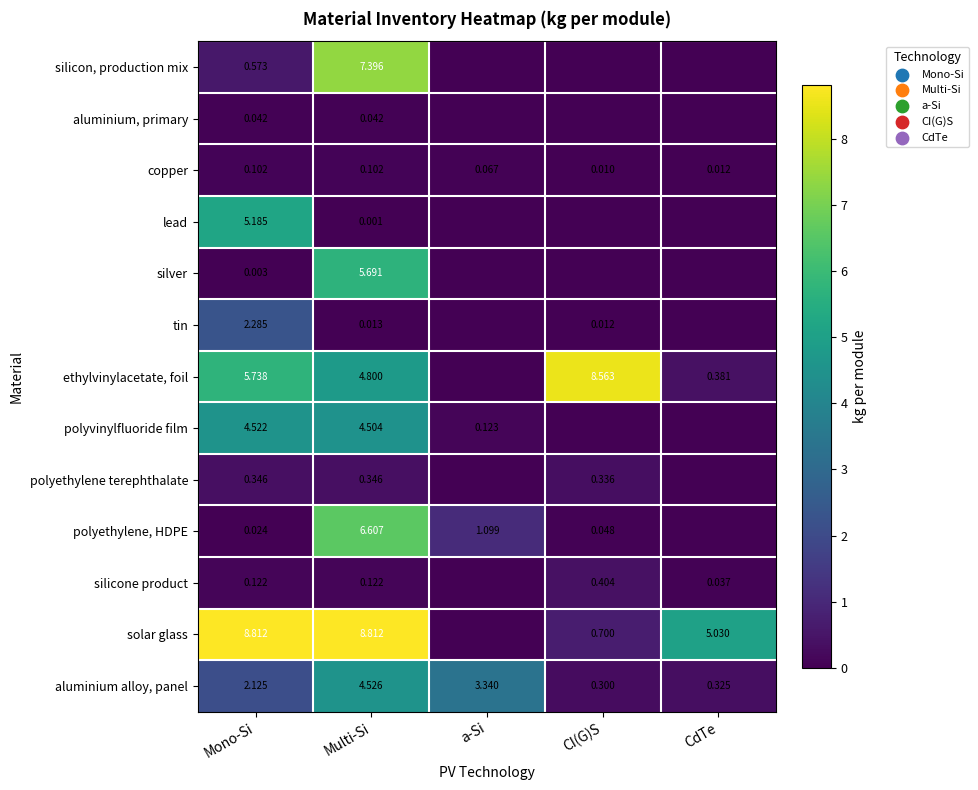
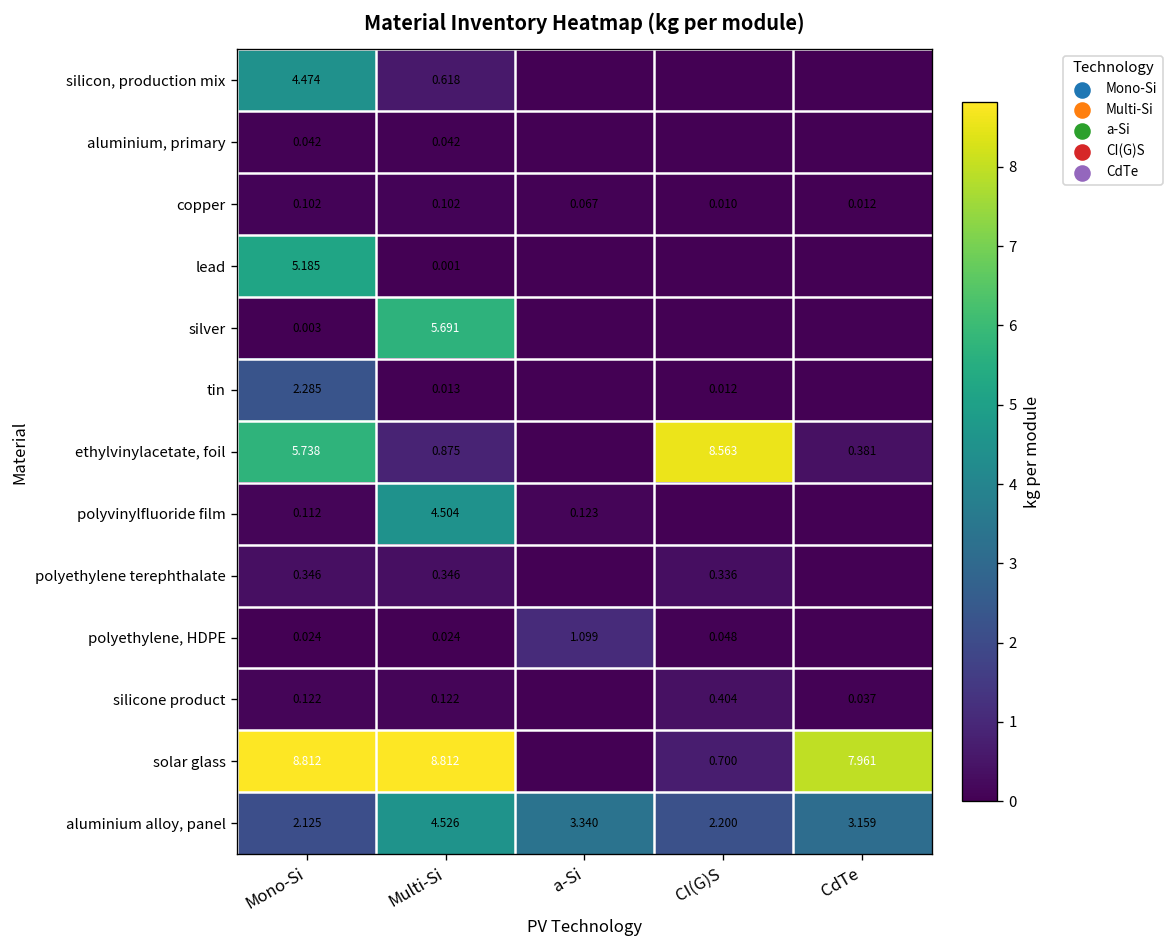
  {
    "silicon, production mix": {
-     "Mono-Si": 0.573,
-     "Multi-Si": 7.396
+     "Mono-Si": 4.474,
+     "Multi-Si": 0.618
    },
    "aluminium, primary": {
      "Mono-Si": 0.042,
      "Multi-Si": 0.042
    },
    "copper": {
      "Mono-Si": 0.102,
      "Multi-Si": 0.102,
      "a-Si": 0.067,
      "CI(G)S": 0.010,
      "CdTe": 0.012
    },
    "lead": {
      "Mono-Si": 5.185,
      "Multi-Si": 0.001
    },
    "silver": {
      "Mono-Si": 0.003,
      "Multi-Si": 5.691
    },
    "tin": {
      "Mono-Si": 2.285,
      "Multi-Si": 0.013,
      "CI(G)S": 0.012
    },
    "ethylvinylacetate, foil": {
      "Mono-Si": 5.738,
-     "Multi-Si": 4.800,
+     "Multi-Si": 0.875,
      "CI(G)S": 8.563,
      "CdTe": 0.381
    },
    "polyvinylfluoride film": {
-     "Mono-Si": 4.522,
+     "Mono-Si": 0.112,
      "Multi-Si": 4.504,
      "a-Si": 0.123
    },
    "polyethylene terephthalate": {
      "Mono-Si": 0.346,
      "Multi-Si": 0.346,
      "CI(G)S": 0.336
    },
    "polyethylene, HDPE": {
      "Mono-Si": 0.024,
-     "Multi-Si": 6.607,
+     "Multi-Si": 0.024,
      "a-Si": 1.099,
      "CI(G)S": 0.048
    },
    "silicone product": {
      "Mono-Si": 0.122,
      "Multi-Si": 0.122,
      "CI(G)S": 0.404,
      "CdTe": 0.037
    },
    "solar glass": {
      "Mono-Si": 8.812,
      "Multi-Si": 8.812,
      "CI(G)S": 0.700,
-     "CdTe": 5.030
+     "CdTe": 7.961
    },
    "aluminium alloy, panel": {
      "Mono-Si": 2.125,
      "Multi-Si": 4.526,
      "a-Si": 3.340,
-     "CI(G)S": 0.300,
-     "CdTe": 0.325
+     "CI(G)S": 2.200,
+     "CdTe": 3.159
    }
  }
